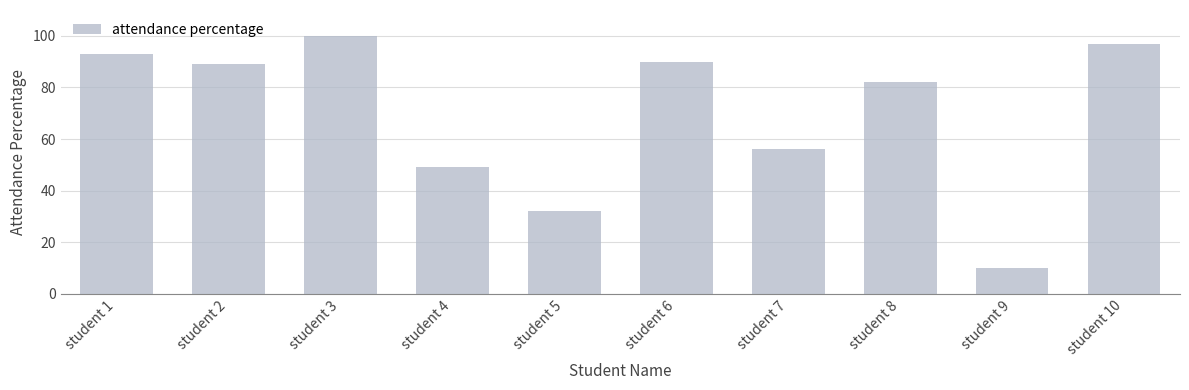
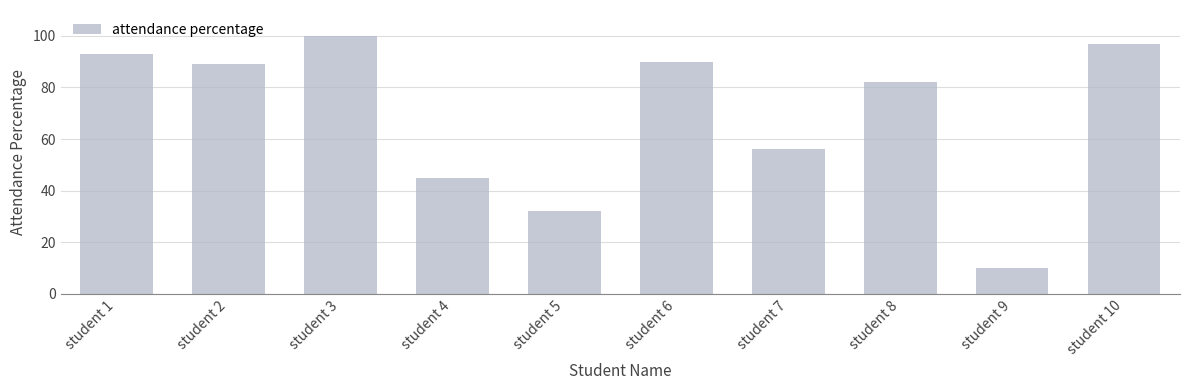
  {
    "student 1": 93,
    "student 2": 89,
    "student 3": 100,
-   "student 4": 49,
+   "student 4": 45,
    "student 5": 32,
    "student 6": 90,
    "student 7": 56,
    "student 8": 82,
    "student 9": 10,
    "student 10": 97
  }
